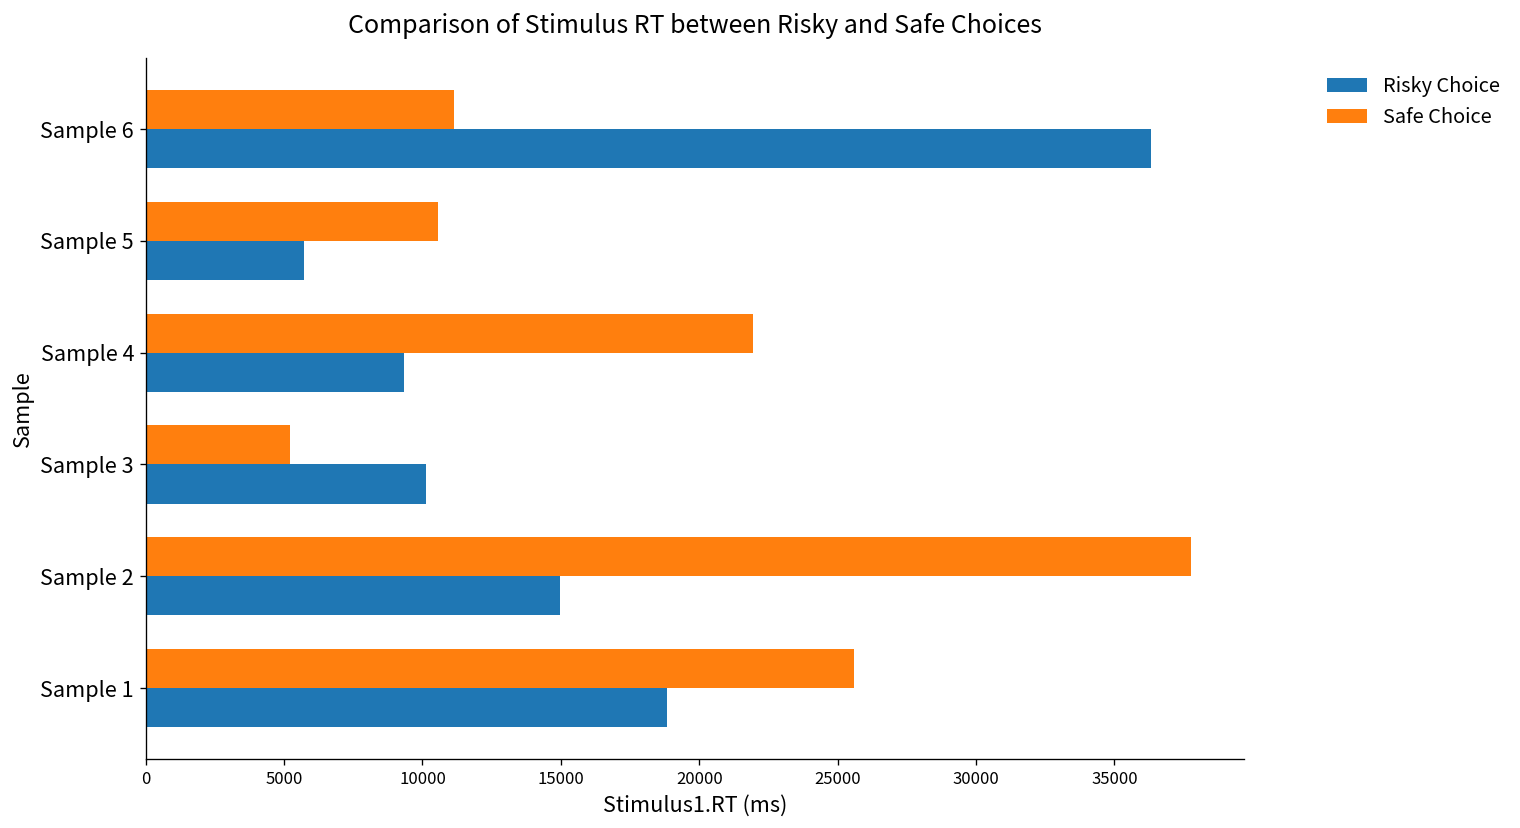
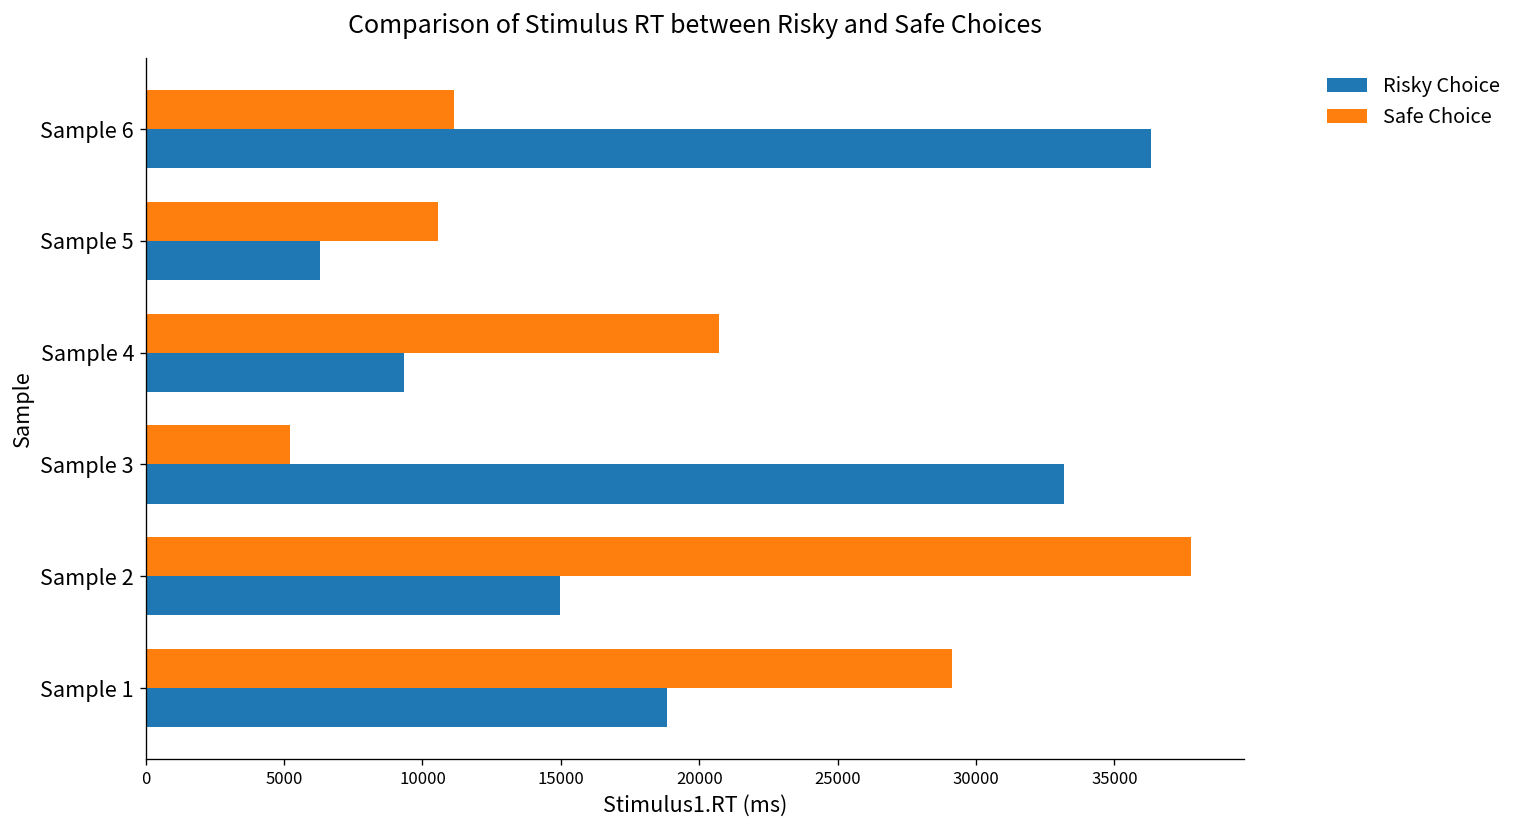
  {
    "Risky Choice": {
      "Sample 6": 36300,
-     "Sample 5": 5700,
+     "Sample 5": 6300,
      "Sample 4": 9300,
-     "Sample 3": 10100,
+     "Sample 3": 33200,
      "Sample 2": 15000,
      "Sample 1": 18800
    },
    "Safe Choice": {
      "Sample 6": 11100,
      "Sample 5": 10600,
-     "Sample 4": 21900,
+     "Sample 4": 20700,
      "Sample 3": 5200,
      "Sample 2": 37800,
-     "Sample 1": 25600
+     "Sample 1": 29100
    }
  }
